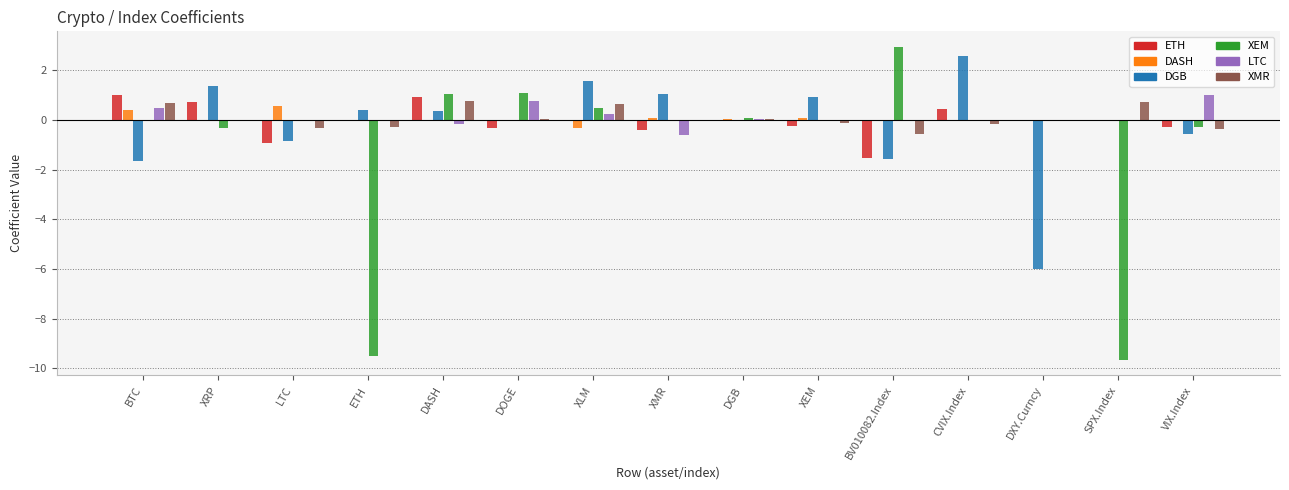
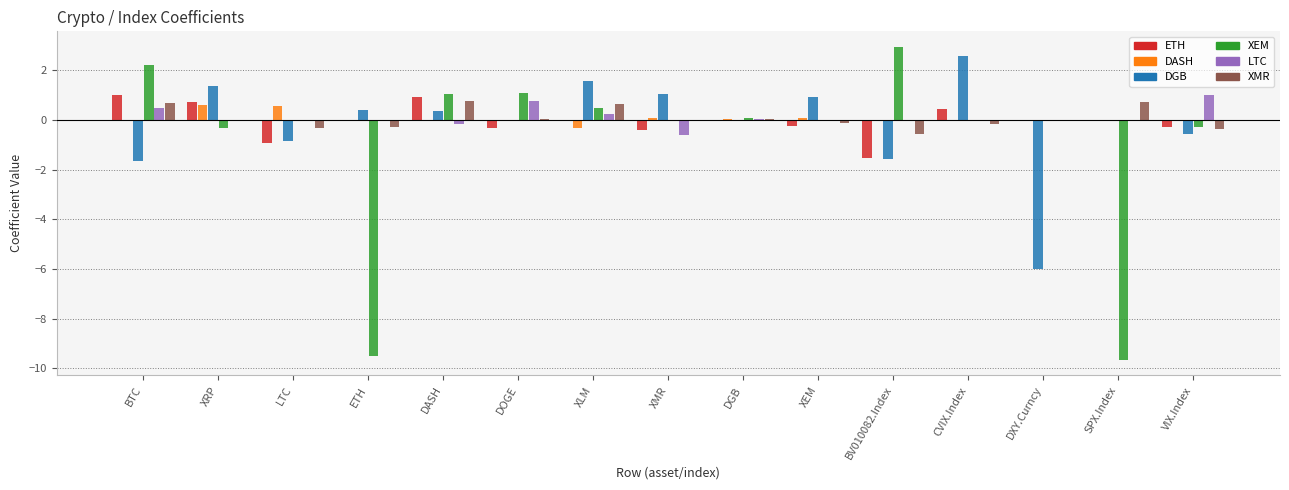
  {
    "ETH": {
      "BTC": 1.0,
      "XRP": 0.7,
      "LTC": -0.9,
      "ETH": 0.0,
      "DASH": 0.9,
      "DOGE": -0.3,
      "XLM": 0.0,
      "XMR": -0.4,
      "XEM": -0.3,
      "BV010082.Index": -1.5,
      "CVIX.Index": 0.4,
      "DXY.Curncy": 0.0,
      "SPX.Index": 0.0,
      "VIX.Index": -0.3
    },
    "DASH": {
-     "BTC": 0.4,
-     "XRP": 0.0,
+     "BTC": 0.0,
+     "XRP": 0.6,
      "LTC": 0.5,
      "ETH": 0.0,
      "DASH": 0.0,
      "DOGE": 0.0,
      "XLM": -0.3,
      "BV010082.Index": 0.0,
      "CVIX.Index": 0.0,
      "DXY.Curncy": 0.0,
      "SPX.Index": 0.0,
      "VIX.Index": 0.0
    },
    "DGB": {
      "BTC": -1.7,
      "XRP": 1.3,
      "LTC": -0.9,
      "ETH": 0.4,
      "DASH": 0.4,
      "DOGE": 0.0,
      "XLM": 1.6,
      "XMR": 1.0,
      "DGB": 0.0,
      "XEM": 0.9,
      "BV010082.Index": -1.6,
      "CVIX.Index": 2.6,
      "DXY.Curncy": -6.0,
      "SPX.Index": 0.0,
      "VIX.Index": -0.6
    },
    "XEM": {
-     "BTC": 0.0,
+     "BTC": 2.2,
      "XRP": -0.3,
      "LTC": 0.0,
      "ETH": -9.5,
      "DASH": 1.0,
      "DOGE": 1.1,
      "XLM": 0.5,
      "XMR": 0.0,
      "XEM": 0.0,
      "BV010082.Index": 2.9,
      "CVIX.Index": 0.0,
      "DXY.Curncy": 0.0,
      "SPX.Index": -9.7,
      "VIX.Index": -0.3
    },
    "LTC": {
      "BTC": 0.5,
      "XRP": 0.0,
      "LTC": 0.0,
      "DASH": -0.2,
      "DOGE": 0.8,
      "XLM": 0.2,
      "XMR": -0.6,
      "XEM": 0.0,
      "BV010082.Index": 0.0,
      "CVIX.Index": 0.0,
      "DXY.Curncy": 0.0,
      "SPX.Index": 0.0,
      "VIX.Index": 1.0
    },
    "XMR": {
      "BTC": 0.7,
      "XRP": 0.0,
      "LTC": -0.3,
      "ETH": -0.3,
      "DASH": 0.8,
      "XLM": 0.7,
      "XMR": 0.0,
      "XEM": -0.1,
      "BV010082.Index": -0.6,
      "CVIX.Index": -0.2,
      "DXY.Curncy": 0.0,
      "SPX.Index": 0.7,
      "VIX.Index": -0.4
    }
  }
